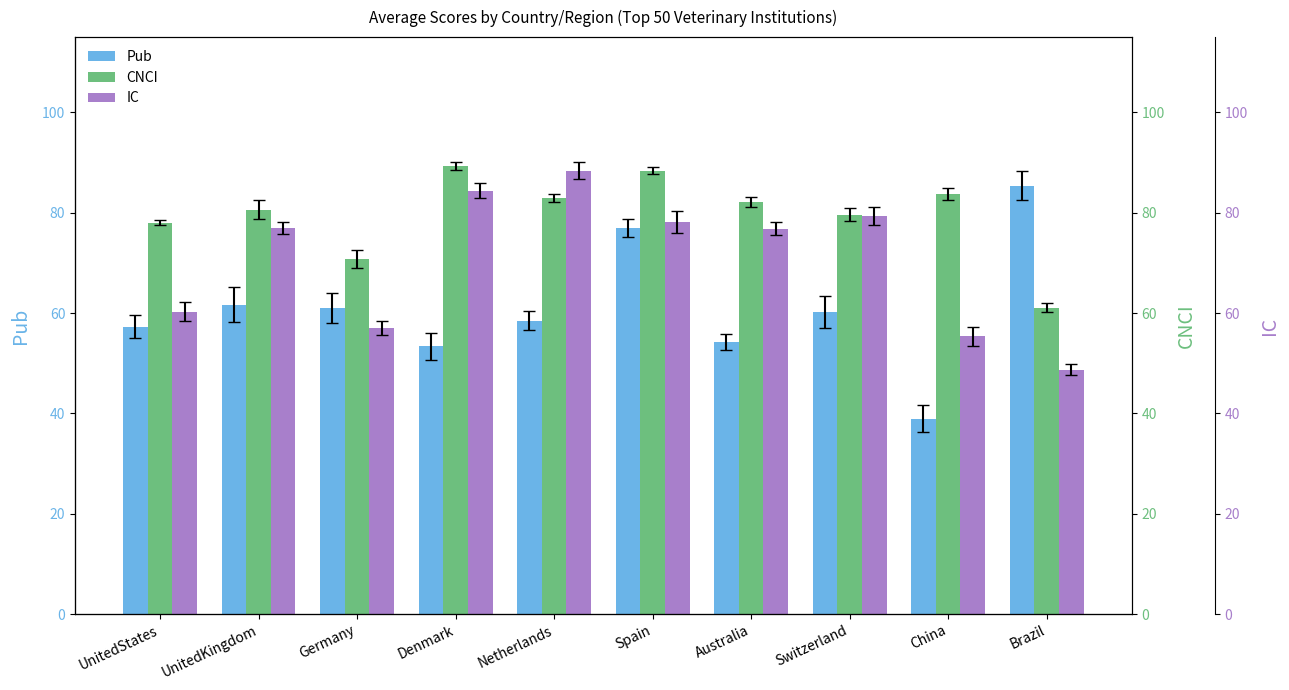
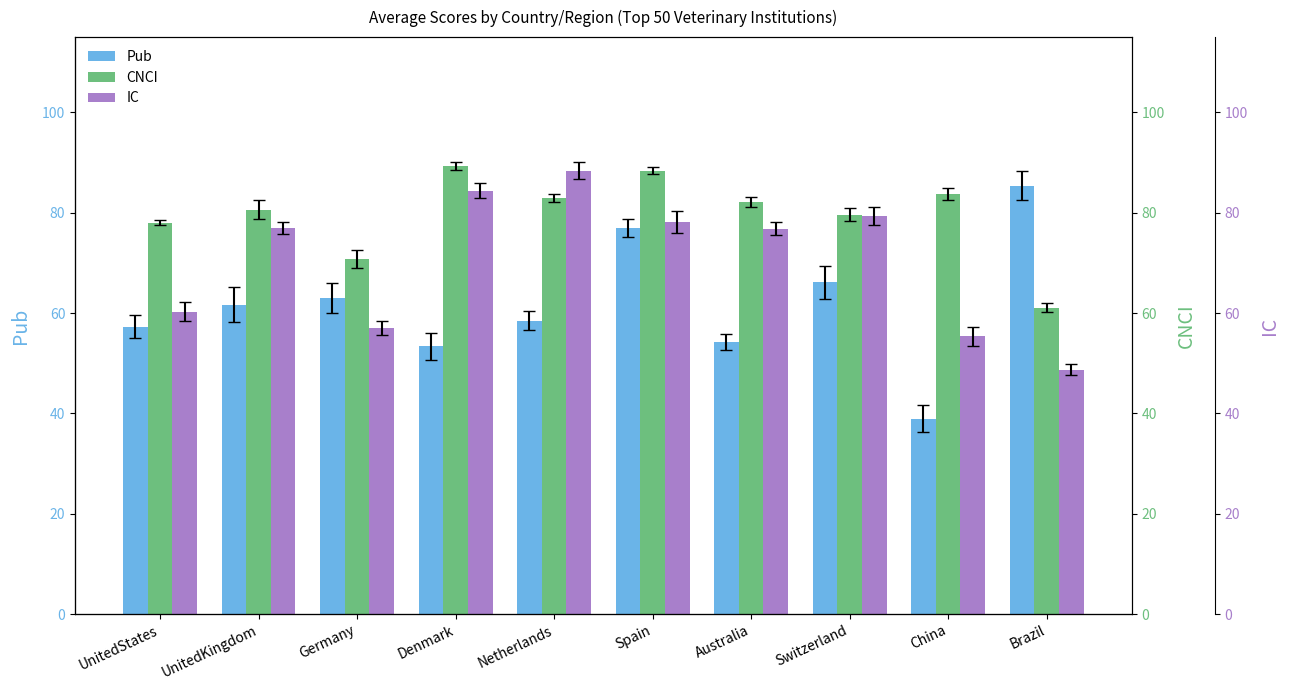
  {
    "Pub": {
      "UnitedStates": 57,
      "UnitedKingdom": 62,
-     "Germany": 61,
+     "Germany": 63,
      "Denmark": 53,
      "Netherlands": 59,
      "Spain": 77,
      "Australia": 54,
-     "Switzerland": 60,
+     "Switzerland": 66,
      "China": 39,
      "Brazil": 85
    },
    "CNCI": {
      "UnitedStates": 78,
      "UnitedKingdom": 81,
      "Germany": 71,
      "Denmark": 89,
      "Netherlands": 83,
      "Spain": 88,
      "Australia": 82,
      "Switzerland": 80,
      "China": 84,
      "Brazil": 61
    },
    "IC": {
      "UnitedStates": 60,
      "UnitedKingdom": 77,
      "Germany": 57,
      "Denmark": 84,
      "Netherlands": 88,
      "Spain": 78,
      "Australia": 77,
      "Switzerland": 79,
      "China": 55,
      "Brazil": 49
    }
  }
